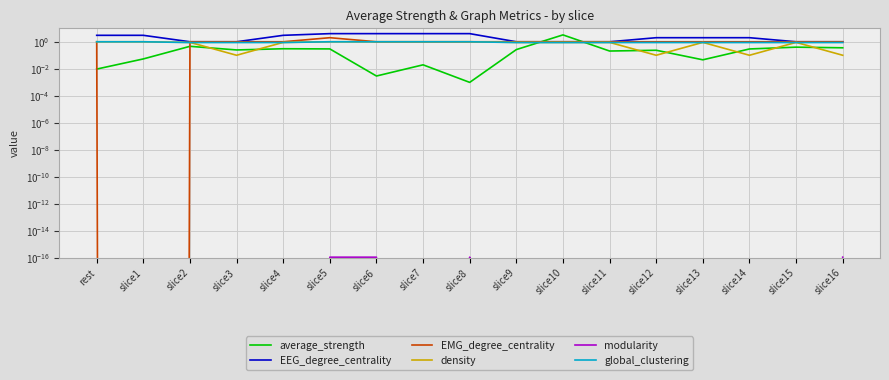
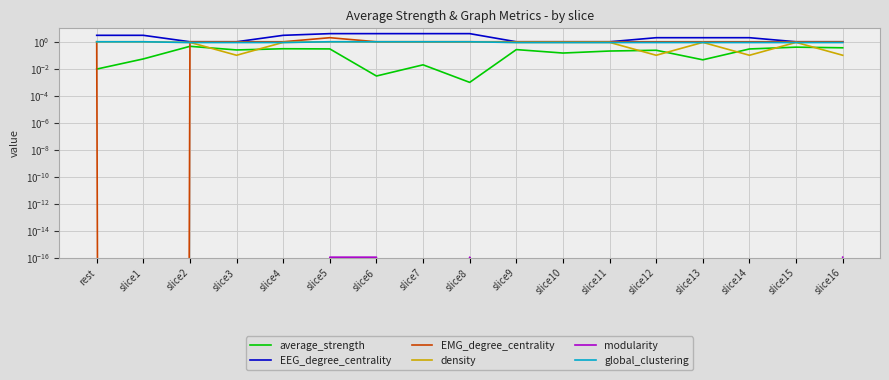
  {
    "average_strength": {
      "rest": 0.01,
      "slice1": 0.05,
      "slice2": 0.5,
      "slice3": 0.2,
      "slice4": 0.3,
      "slice5": 0.3,
      "slice6": 0.003,
      "slice7": 0.02,
      "slice8": 0.001,
      "slice9": 0.3,
-     "slice10": 3,
+     "slice10": 0.1,
      "slice11": 0.2,
      "slice12": 0.2,
      "slice13": 0.05,
      "slice14": 0.3,
      "slice15": 0.4,
      "slice16": 0.4
    },
    "EEG_degree_centrality": {
      "rest": 3,
      "slice1": 3,
      "slice4": 3,
      "slice5": 4,
      "slice6": 4,
      "slice7": 4,
      "slice8": 4,
      "slice12": 2,
      "slice13": 2,
      "slice14": 2
    },
    "EMG_degree_centrality": {
      "slice5": 2
    },
    "density": {
      "slice3": 0.1,
      "slice12": 0.1,
      "slice14": 0.1,
      "slice16": 0.1
    },
    "modularity": {
      "slice5": 0.000000000000,
      "slice6": 0.000000000000,
      "slice8": 0.000000000000,
      "slice16": 0.000000000000
    }
  }
